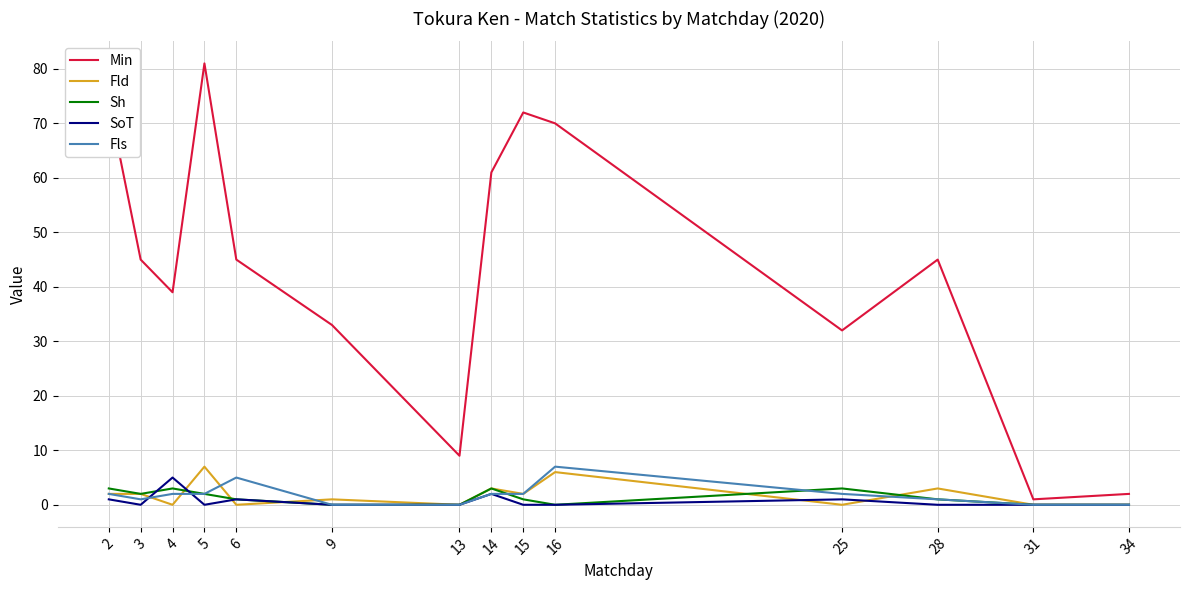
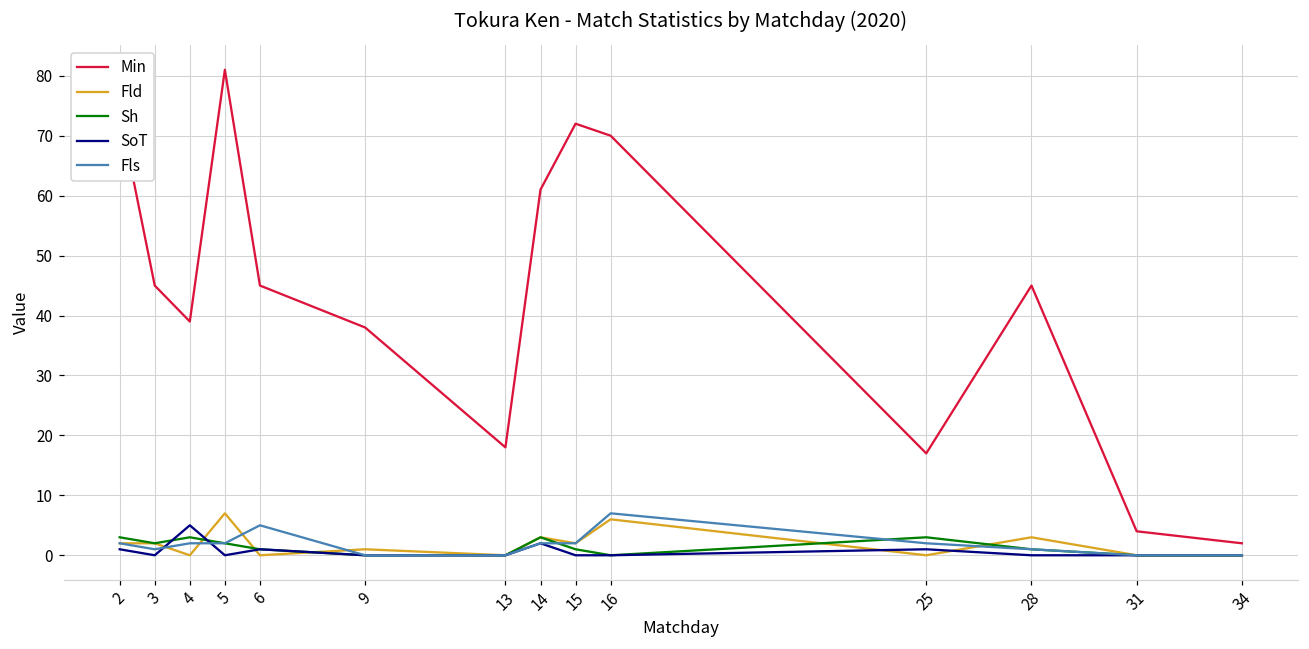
  {
    "Min": {
      "3": 45,
      "4": 39,
      "5": 81,
      "6": 45,
-     "9": 33,
-     "13": 9,
+     "9": 38,
+     "13": 18,
      "14": 61,
      "15": 72,
      "16": 70,
-     "25": 32,
+     "25": 17,
      "28": 45,
-     "31": 1,
+     "31": 4,
      "34": 2
    },
    "Fld": {
      "4": 0,
      "5": 7,
      "6": 0,
      "9": 1,
      "16": 6,
      "25": 0,
      "28": 3
    },
    "Sh": {
      "2": 3,
      "4": 3,
      "15": 1,
      "25": 3
    },
    "SoT": {
      "2": 1,
      "3": 0,
      "4": 5,
      "5": 0,
      "15": 0,
      "25": 1,
      "28": 0
    },
    "Fls": {
      "3": 1,
      "4": 2,
      "6": 5,
      "16": 7,
      "25": 2
    }
  }
